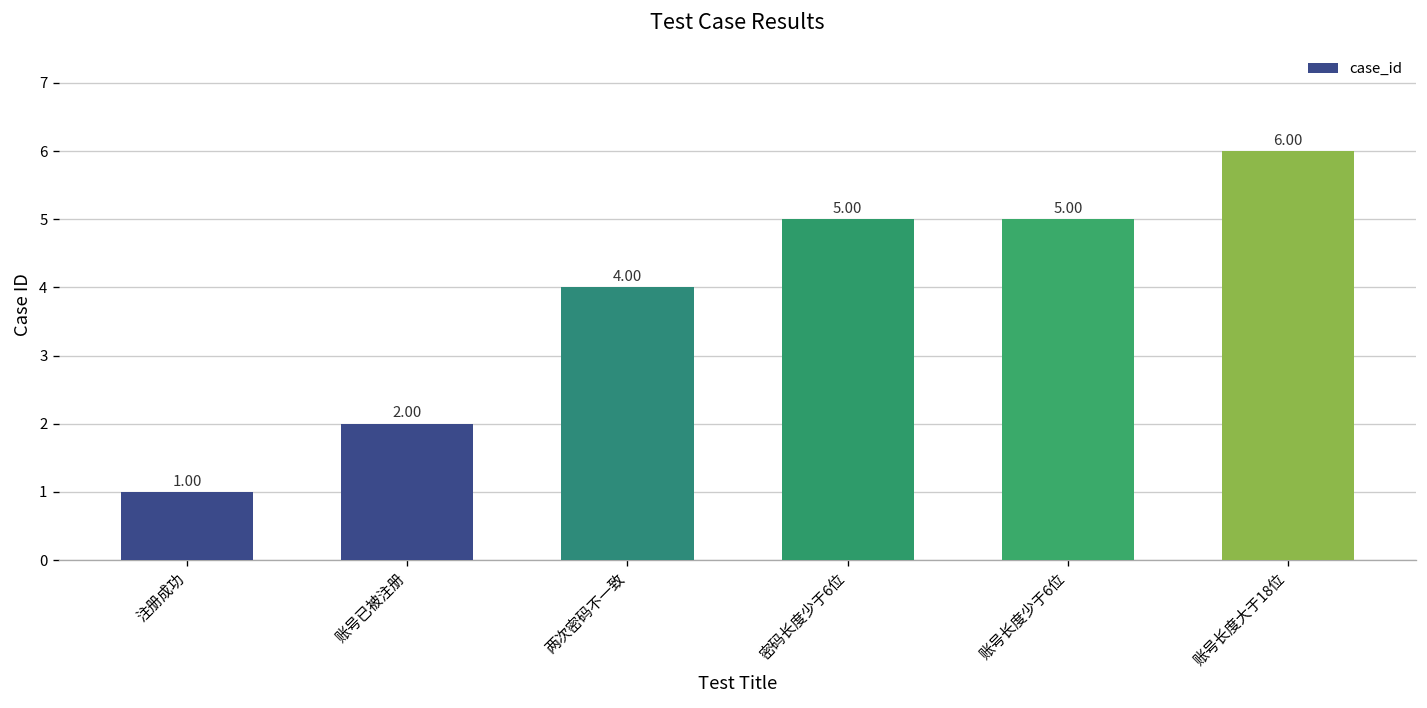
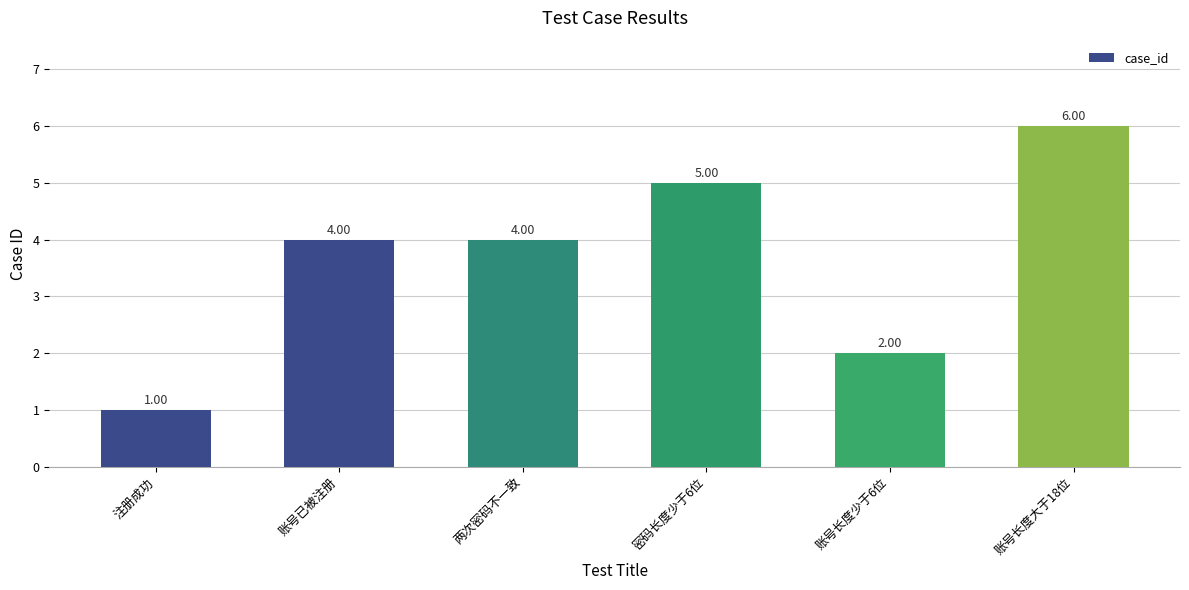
  {
    "注册成功": 1.00,
-   "账号已被注册": 2.00,
+   "账号已被注册": 4.00,
    "两次密码不一致": 4.00,
    "密码长度少于6位": 5.00,
-   "账号长度少于6位": 5.00,
+   "账号长度少于6位": 2.00,
    "账号长度大于18位": 6.00
  }
